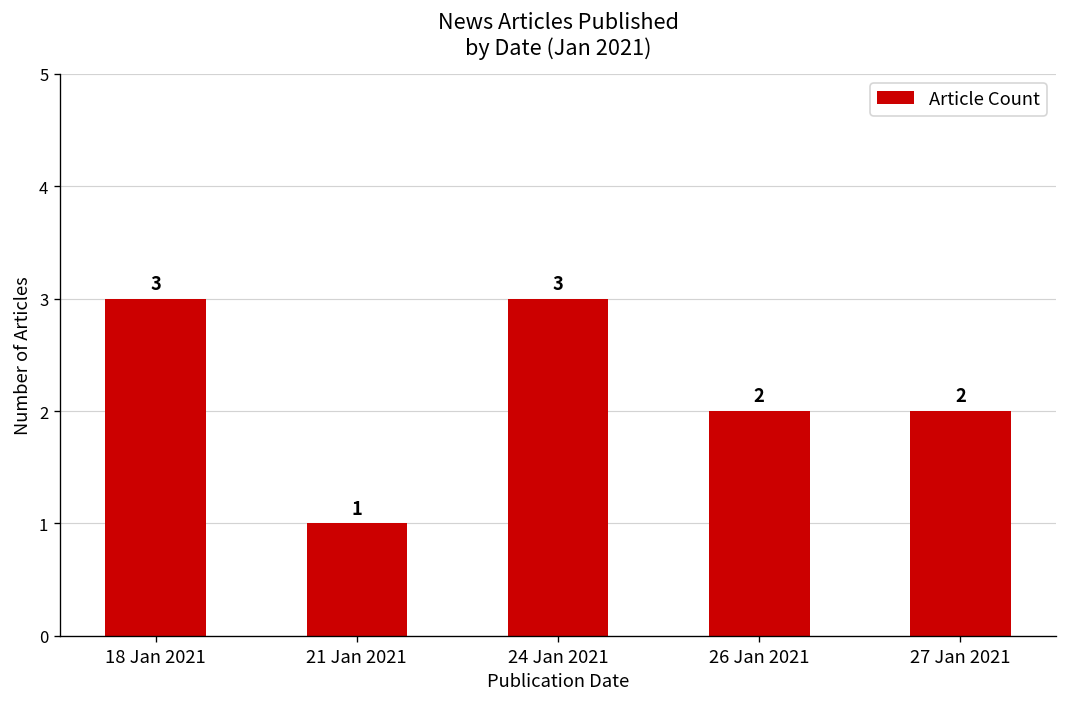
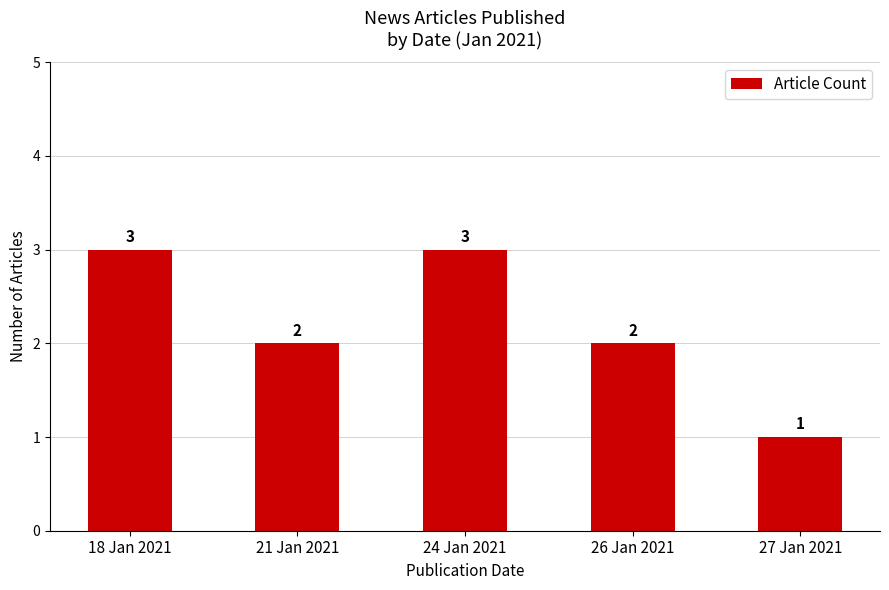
  {
    "18 Jan 2021": 3,
-   "21 Jan 2021": 1,
+   "21 Jan 2021": 2,
    "24 Jan 2021": 3,
    "26 Jan 2021": 2,
-   "27 Jan 2021": 2
+   "27 Jan 2021": 1
  }
